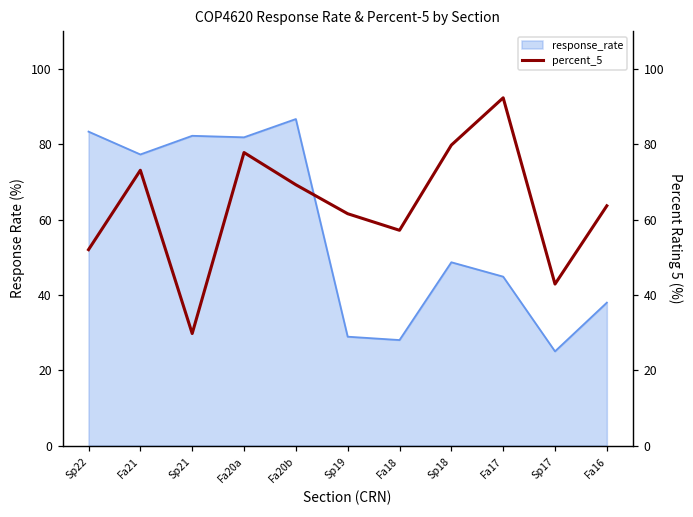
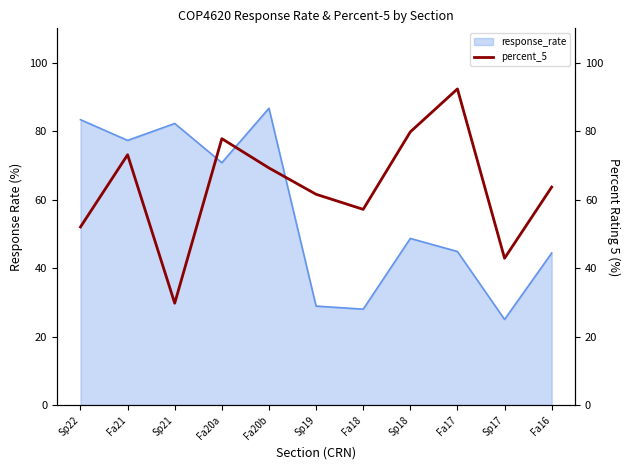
  {
    "response_rate": {
      "Sp22": 83,
      "Fa21": 77,
      "Sp21": 82,
-     "Fa20a": 82,
+     "Fa20a": 71,
      "Fa20b": 87,
      "Sp19": 29,
      "Fa18": 28,
      "Sp18": 49,
      "Fa17": 45,
      "Sp17": 25,
-     "Fa16": 38
+     "Fa16": 44
    },
    "percent_5": {
      "Sp22": 52,
      "Fa21": 73,
      "Sp21": 30,
      "Fa20a": 78,
      "Fa20b": 69,
      "Sp19": 62,
      "Fa18": 57,
      "Sp18": 80,
      "Fa17": 92,
      "Sp17": 43,
      "Fa16": 64
    }
  }
